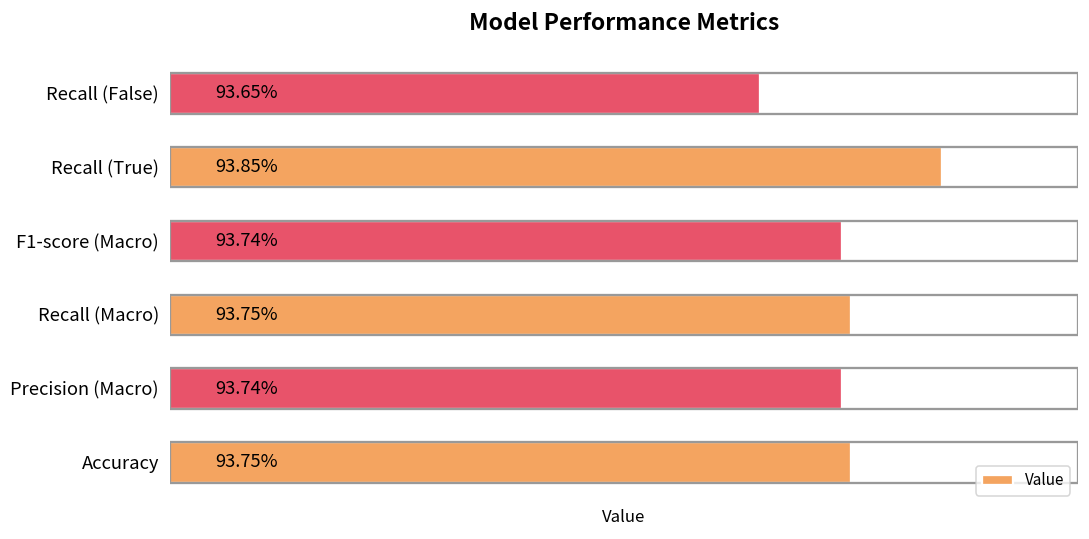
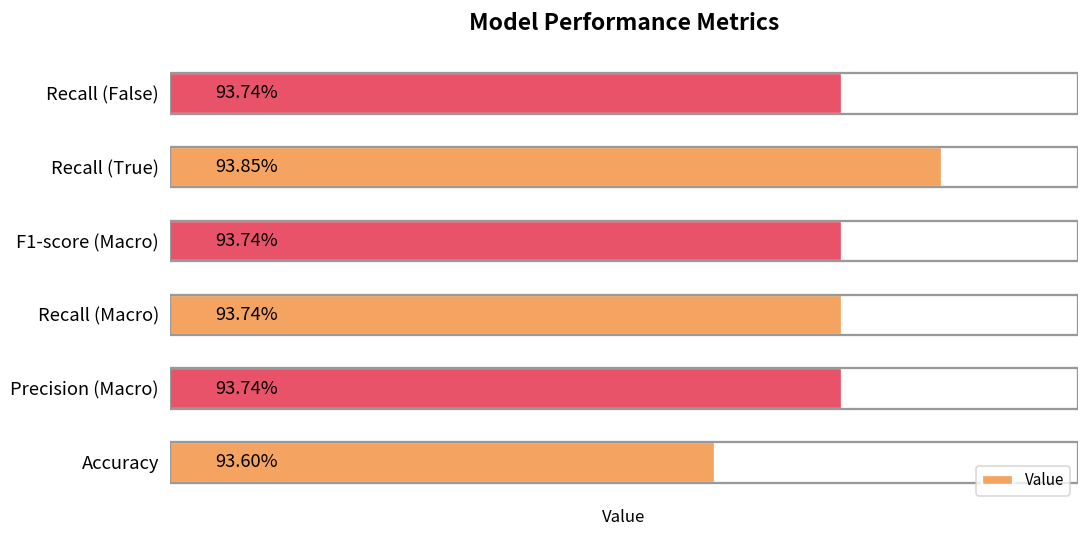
  {
-   "Recall (False)": "93.65%",
+   "Recall (False)": "93.74%",
    "Recall (True)": "93.85%",
    "F1-score (Macro)": "93.74%",
-   "Recall (Macro)": "93.75%",
+   "Recall (Macro)": "93.74%",
    "Precision (Macro)": "93.74%",
-   "Accuracy": "93.75%"
+   "Accuracy": "93.60%"
  }
